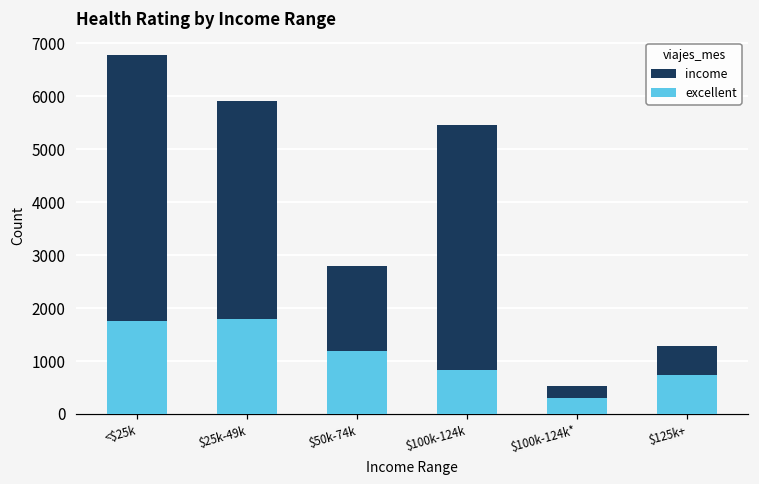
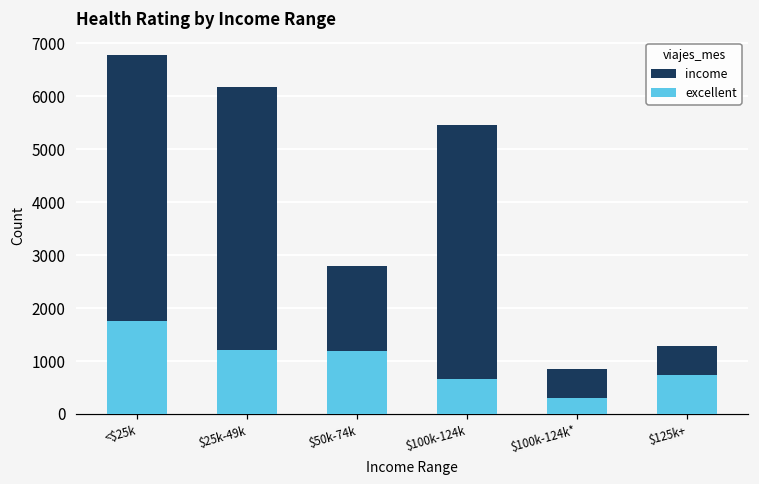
  {
    "income": {
      "<$25k": 6800,
-     "$25k-49k": 5900,
+     "$25k-49k": 6200,
      "$50k-74k": 2800,
      "$100k-124k": 5500,
-     "$100k-124k*": 500,
+     "$100k-124k*": 800,
      "$125k+": 1300
    },
    "excellent": {
-     "$25k-49k": 1800,
-     "$100k-124k": 800
+     "$25k-49k": 1200,
+     "$100k-124k": 700
    }
  }
